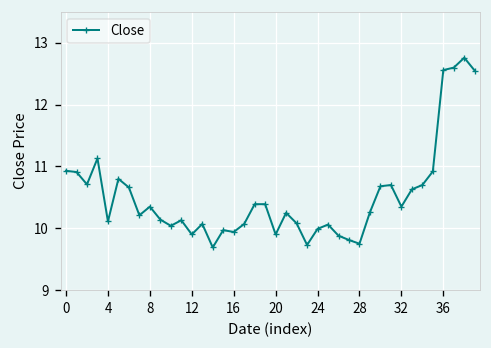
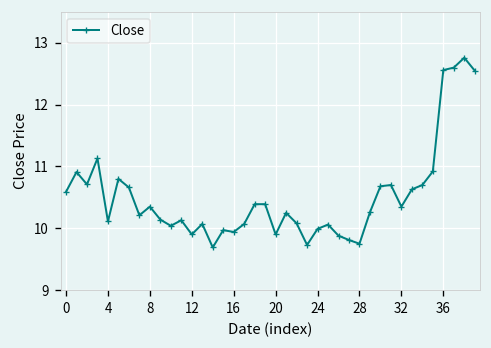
  {
-   "0": 10.9,
+   "0": 10.6,
    "4": 10.1,
    "8": 10.4,
    "12": 9.9,
    "16": 9.9,
    "20": 9.9,
    "24": 10.0,
    "28": 9.8,
    "32": 10.4,
    "36": 12.6
  }
